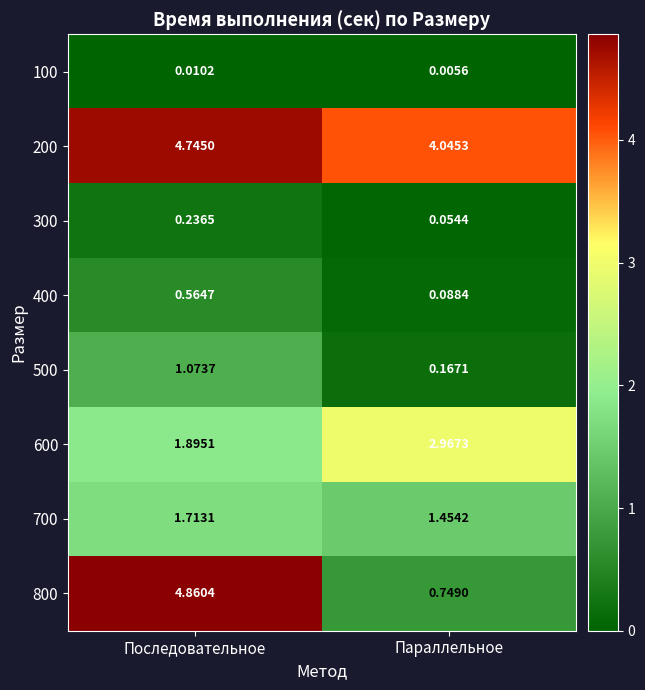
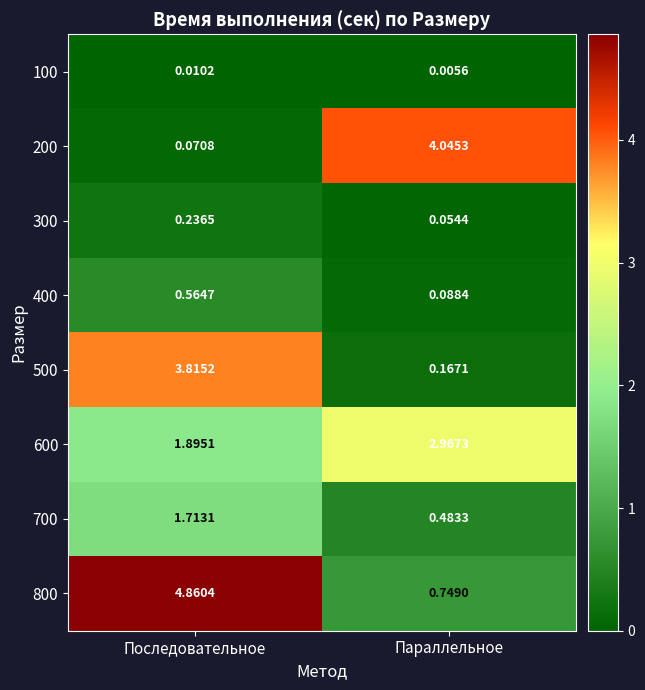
  {
    "100": {
      "Последовательное": 0.0102,
      "Параллельное": 0.0056
    },
    "200": {
-     "Последовательное": 4.7450,
+     "Последовательное": 0.0708,
      "Параллельное": 4.0453
    },
    "300": {
      "Последовательное": 0.2365,
      "Параллельное": 0.0544
    },
    "400": {
      "Последовательное": 0.5647,
      "Параллельное": 0.0884
    },
    "500": {
-     "Последовательное": 1.0737,
+     "Последовательное": 3.8152,
      "Параллельное": 0.1671
    },
    "600": {
      "Последовательное": 1.8951,
      "Параллельное": 2.9673
    },
    "700": {
      "Последовательное": 1.7131,
-     "Параллельное": 1.4542
+     "Параллельное": 0.4833
    },
    "800": {
      "Последовательное": 4.8604,
      "Параллельное": 0.7490
    }
  }
